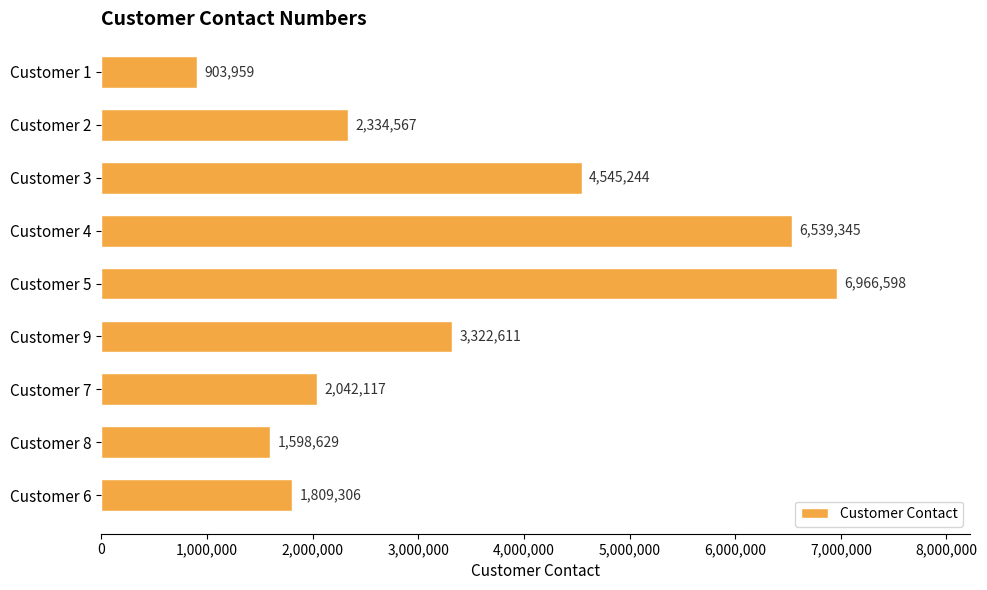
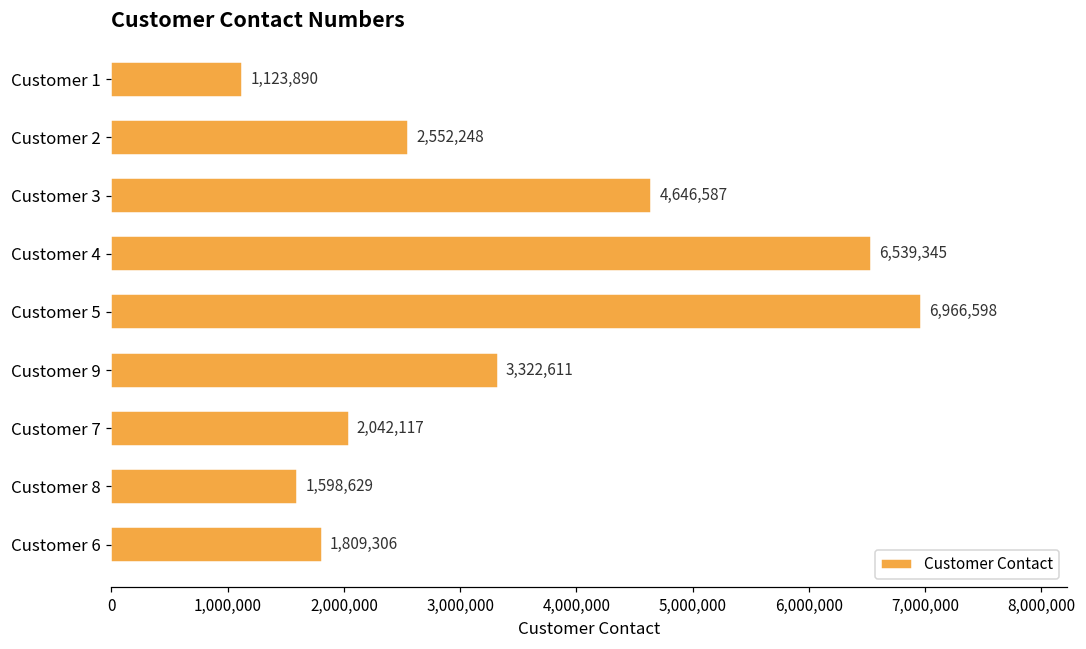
  {
-   "Customer 1": "903,959",
-   "Customer 2": "2,334,567",
-   "Customer 3": "4,545,244",
+   "Customer 1": "1,123,890",
+   "Customer 2": "2,552,248",
+   "Customer 3": "4,646,587",
    "Customer 4": "6,539,345",
    "Customer 5": "6,966,598",
    "Customer 9": "3,322,611",
    "Customer 7": "2,042,117",
    "Customer 8": "1,598,629",
    "Customer 6": "1,809,306"
  }
